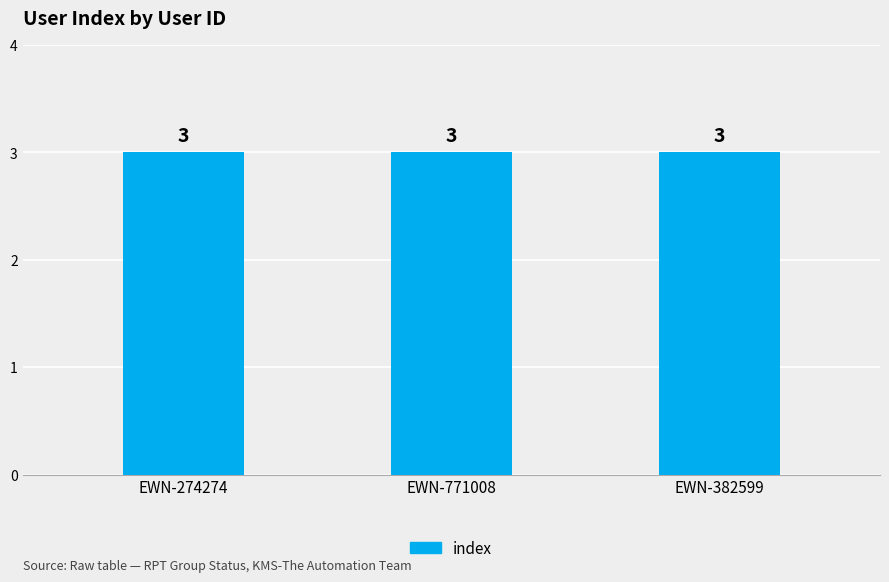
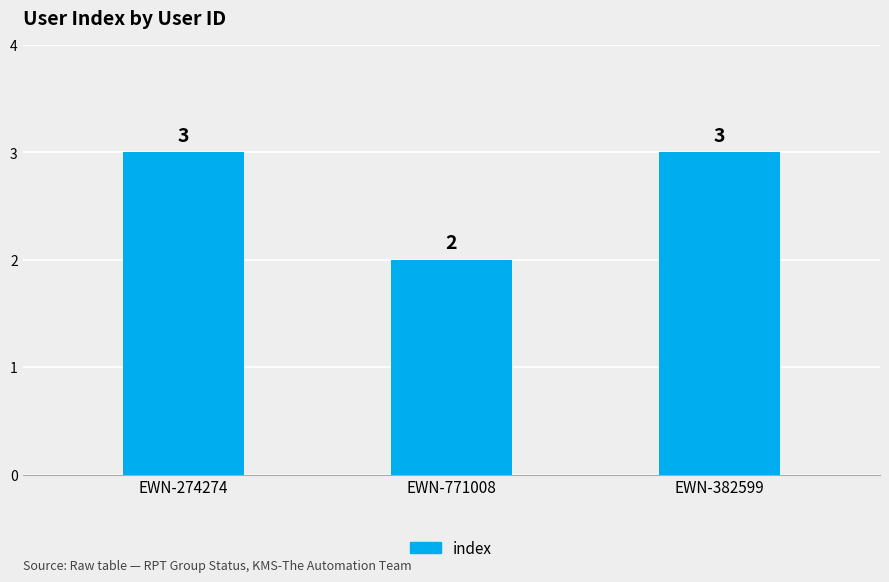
  {
    "EWN-274274": 3,
-   "EWN-771008": 3,
+   "EWN-771008": 2,
    "EWN-382599": 3
  }
